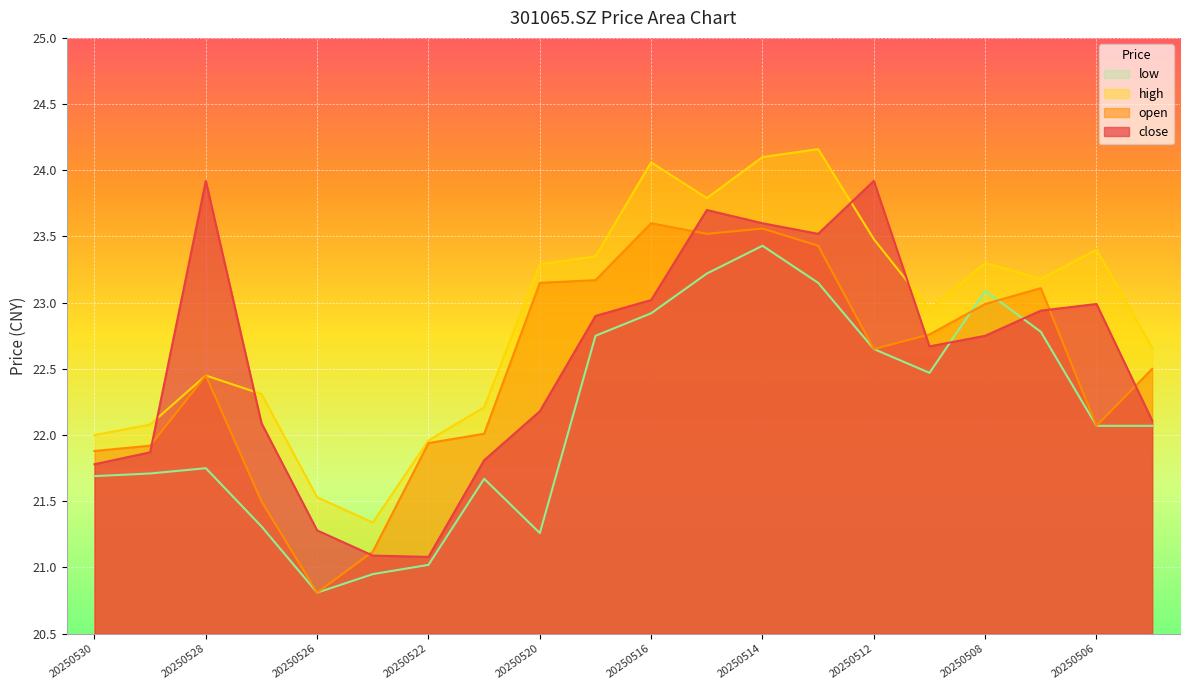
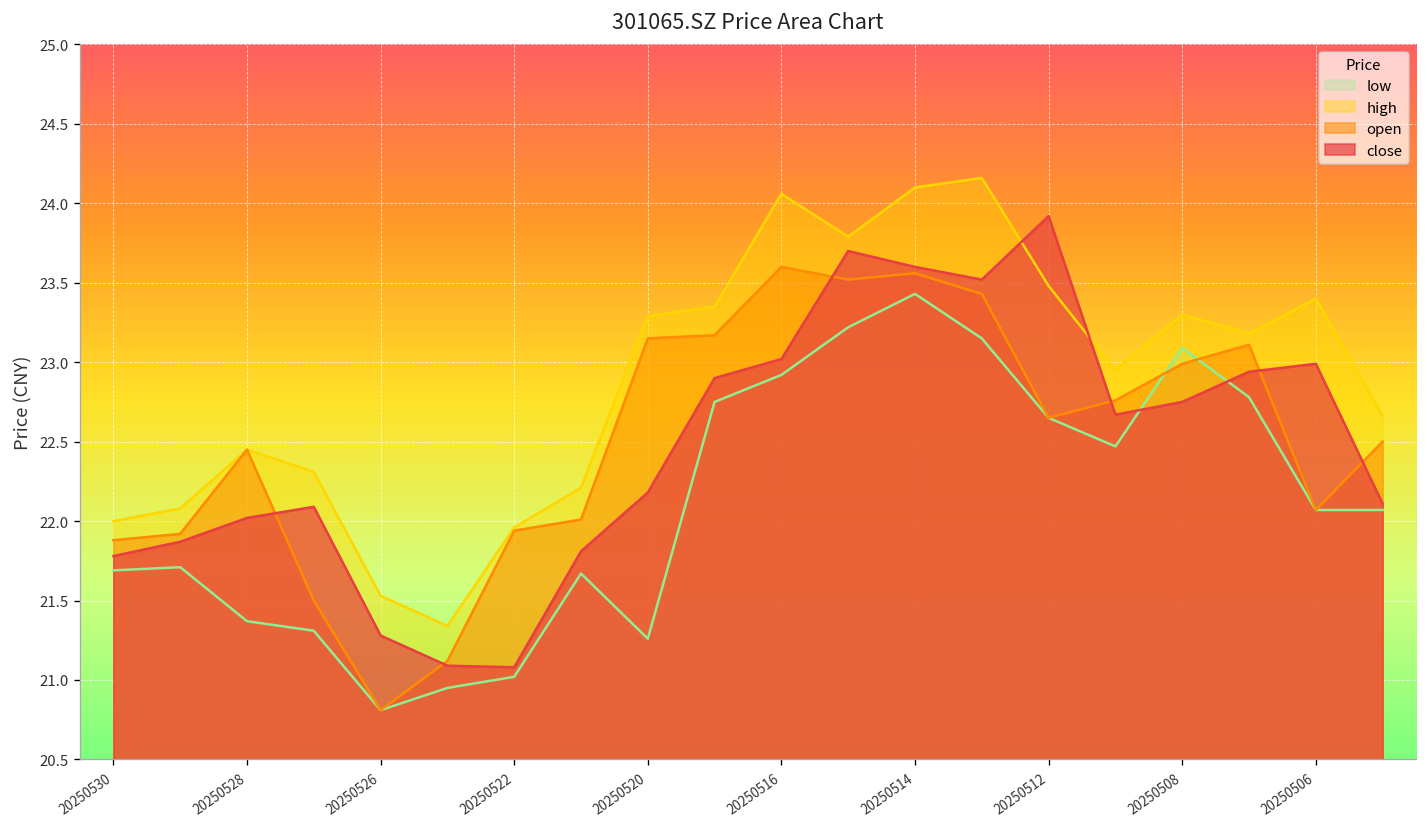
  {
    "low": {
      "20250530": 21.69,
-     "20250528": 21.75,
+     "20250528": 21.37,
      "20250522": 21.02,
      "20250520": 21.26,
      "20250516": 22.92,
      "20250514": 23.43,
      "20250508": 23.09
    },
    "close": {
      "20250530": 21.78,
-     "20250528": 23.92,
+     "20250528": 22.02,
      "20250526": 21.28,
      "20250522": 21.08,
      "20250520": 22.18,
      "20250516": 23.02,
      "20250514": 23.60,
      "20250512": 23.92,
      "20250508": 22.75,
      "20250506": 22.99
    }
  }
